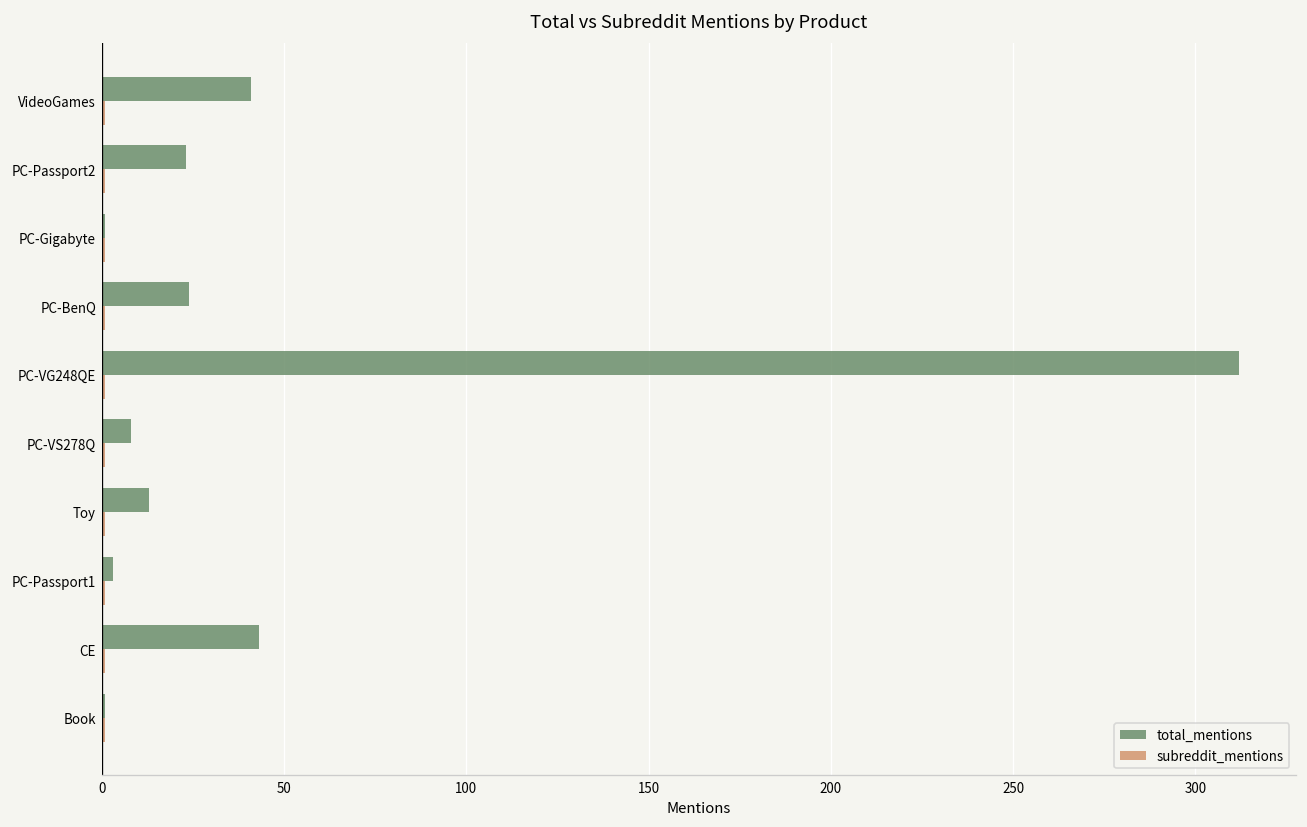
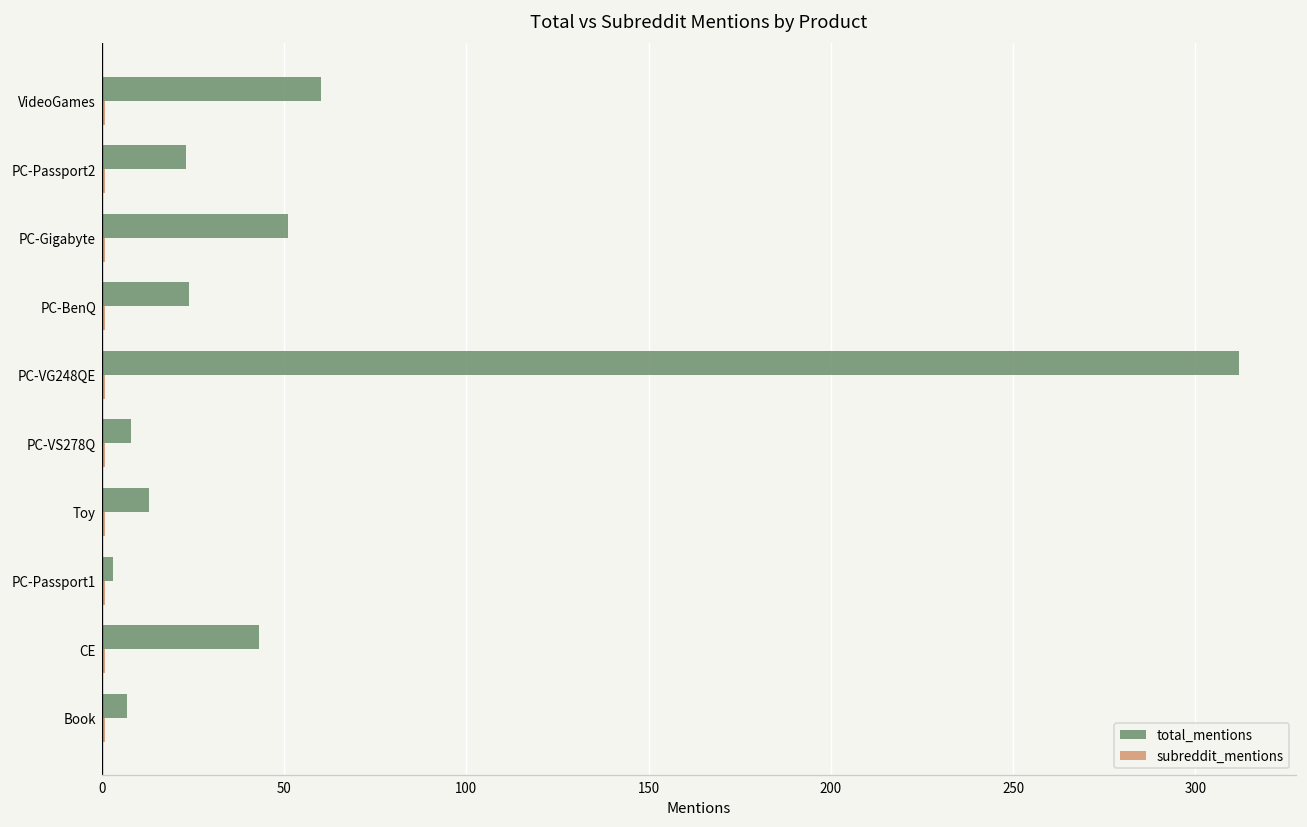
  {
    "total_mentions": {
-     "VideoGames": 41,
+     "VideoGames": 60,
      "PC-Passport2": 23,
-     "PC-Gigabyte": 1,
+     "PC-Gigabyte": 51,
      "PC-BenQ": 24,
      "PC-VG248QE": 312,
      "PC-VS278Q": 8,
      "Toy": 13,
      "PC-Passport1": 3,
      "CE": 43,
-     "Book": 1
+     "Book": 7
    },
    "subreddit_mentions": {
      "VideoGames": 1,
      "PC-Passport2": 1,
      "PC-Gigabyte": 1,
      "PC-BenQ": 1,
      "PC-VG248QE": 1,
      "PC-VS278Q": 1,
      "Toy": 1,
      "PC-Passport1": 1,
      "CE": 1,
      "Book": 1
    }
  }
